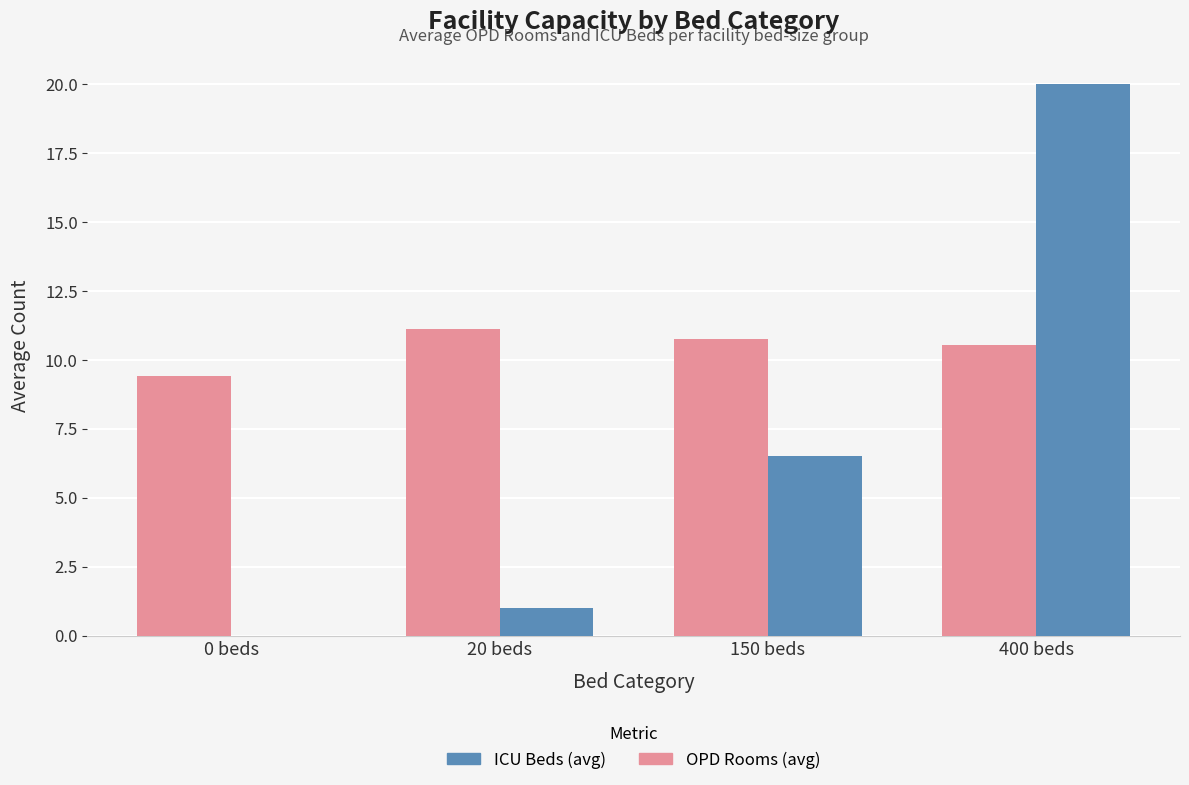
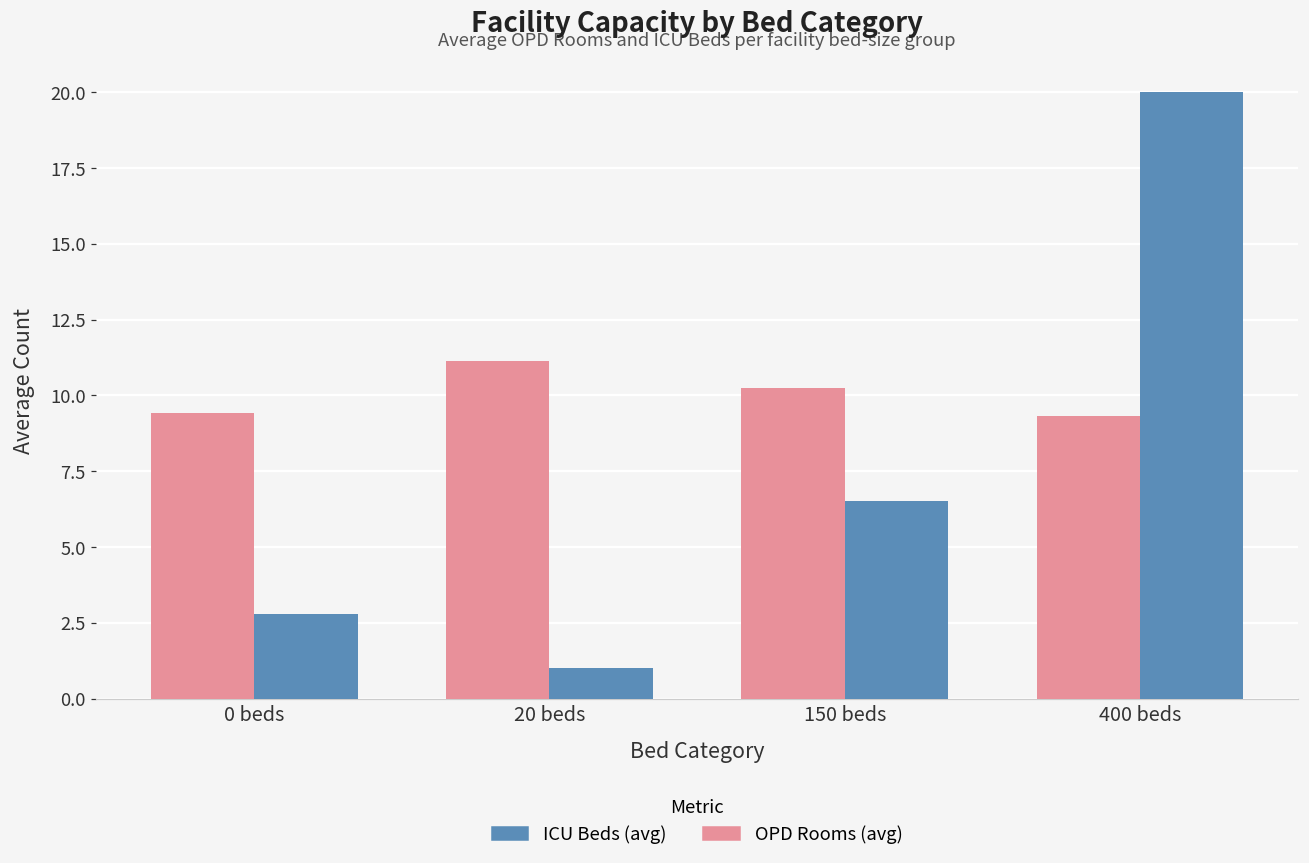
  {
    "OPD Rooms (avg)": {
      "0 beds": 9.4,
      "20 beds": 11.1,
-     "150 beds": 10.8,
-     "400 beds": 10.5
+     "150 beds": 10.3,
+     "400 beds": 9.3
    },
    "ICU Beds (avg)": {
-     "0 beds": 0.0,
+     "0 beds": 2.8,
      "20 beds": 1.0,
      "150 beds": 6.5,
      "400 beds": 20.0
    }
  }
